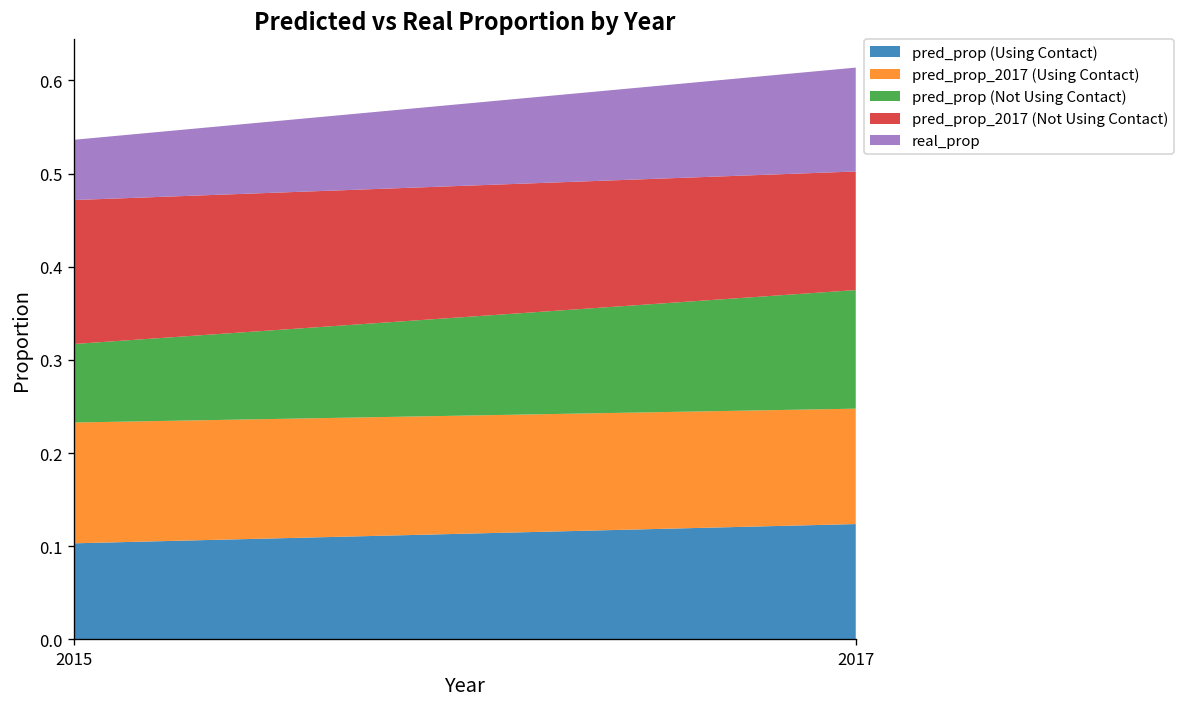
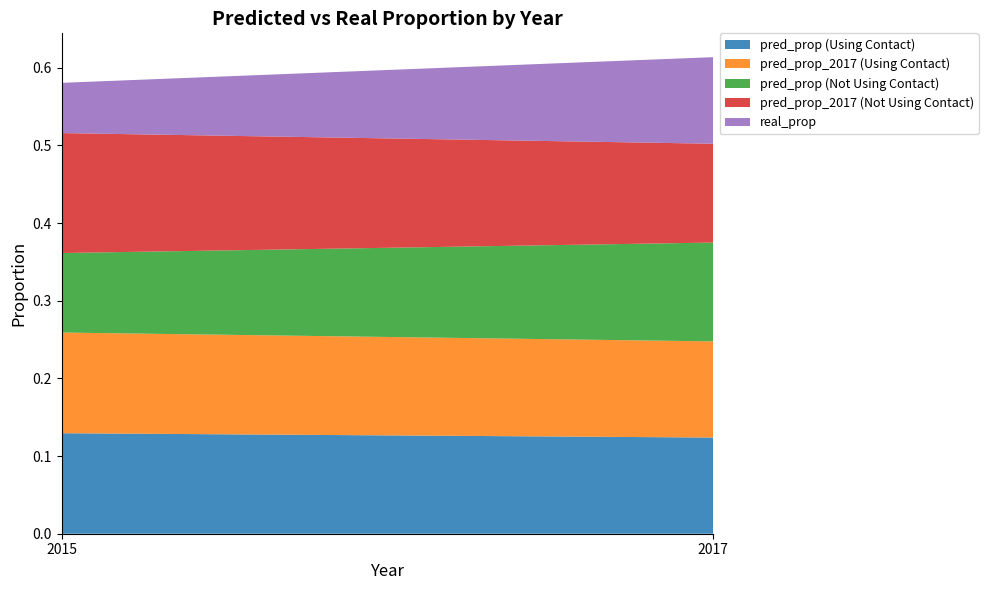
  {
    "pred_prop (Using Contact)": {
-     "2015": 0.10,
+     "2015": 0.13,
      "2017": 0.12
    },
    "pred_prop_2017 (Using Contact)": {
      "2015": 0.13,
      "2017": 0.12
    },
    "pred_prop (Not Using Contact)": {
-     "2015": 0.08,
+     "2015": 0.10,
      "2017": 0.13
    },
    "pred_prop_2017 (Not Using Contact)": {
      "2015": 0.15,
      "2017": 0.13
    },
    "real_prop": {
      "2015": 0.06,
      "2017": 0.11
    }
  }
